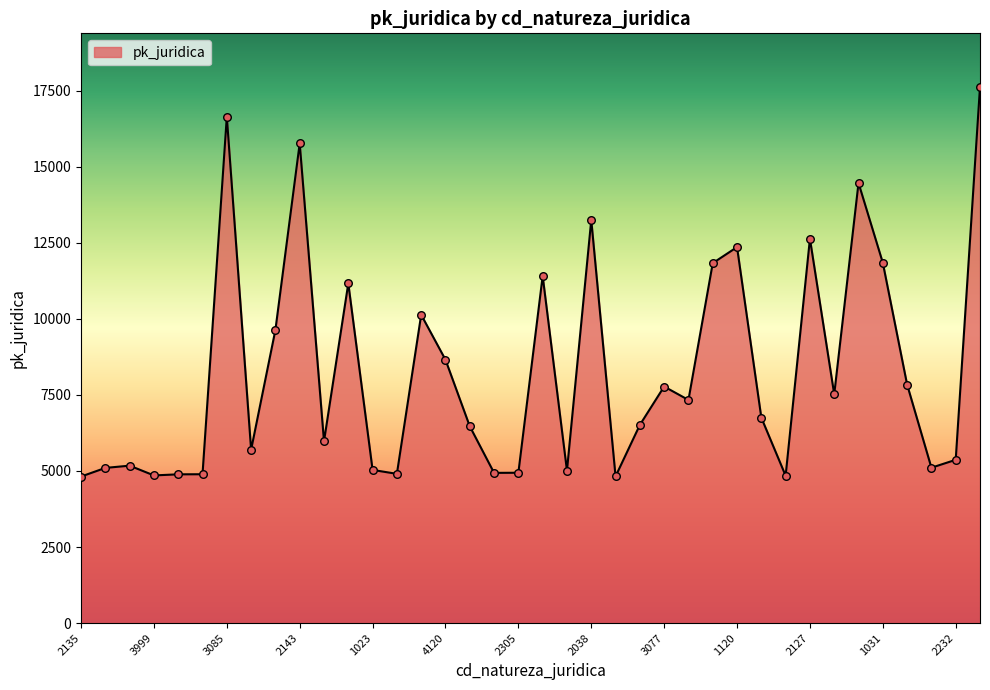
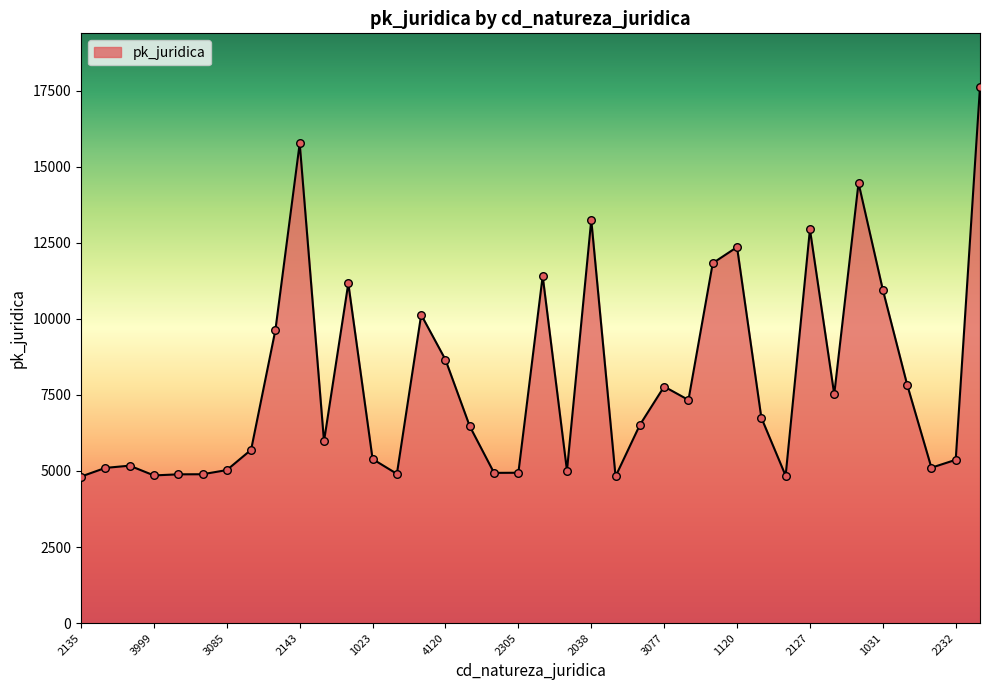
  {
    "2135": 4800,
    "3999": 4900,
-   "3085": 16600,
+   "3085": 5000,
    "2143": 15800,
-   "1023": 5000,
+   "1023": 5400,
    "4120": 8700,
    "2305": 4900,
    "2038": 13300,
    "3077": 7800,
    "1120": 12400,
-   "2127": 12600,
-   "1031": 11800,
+   "2127": 12900,
+   "1031": 11000,
    "2232": 5400
  }
